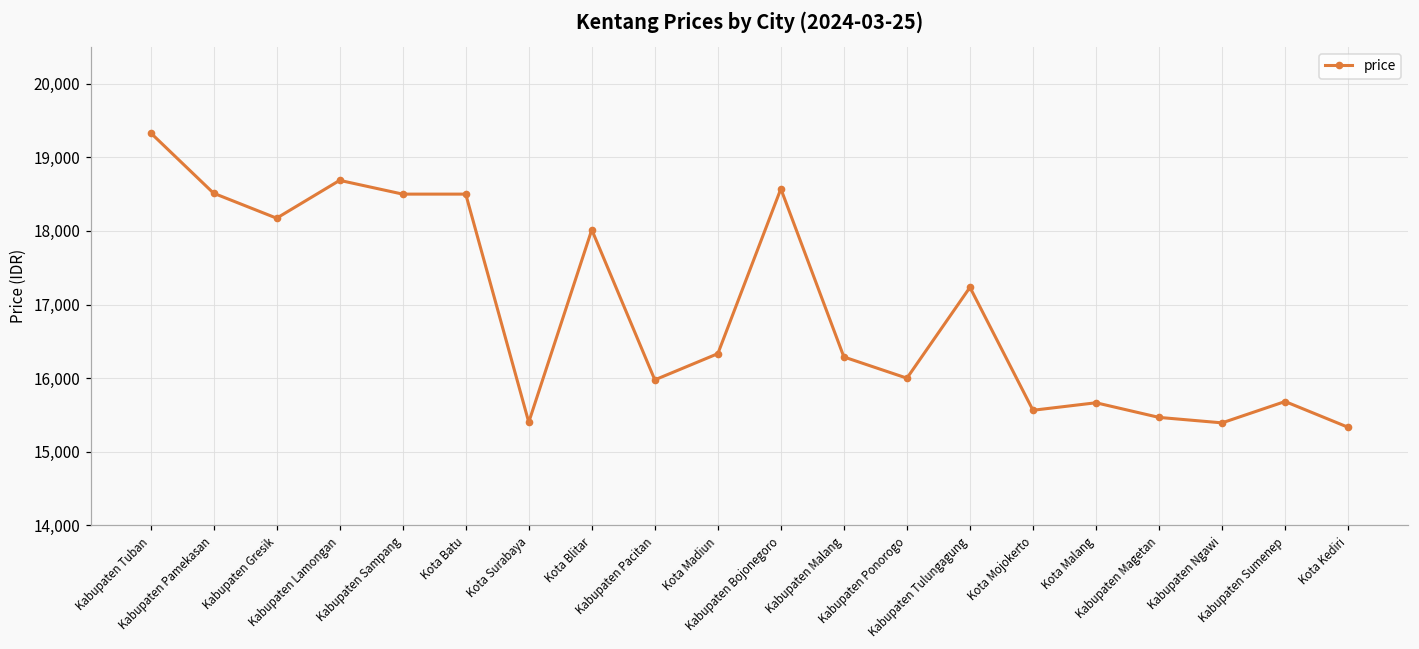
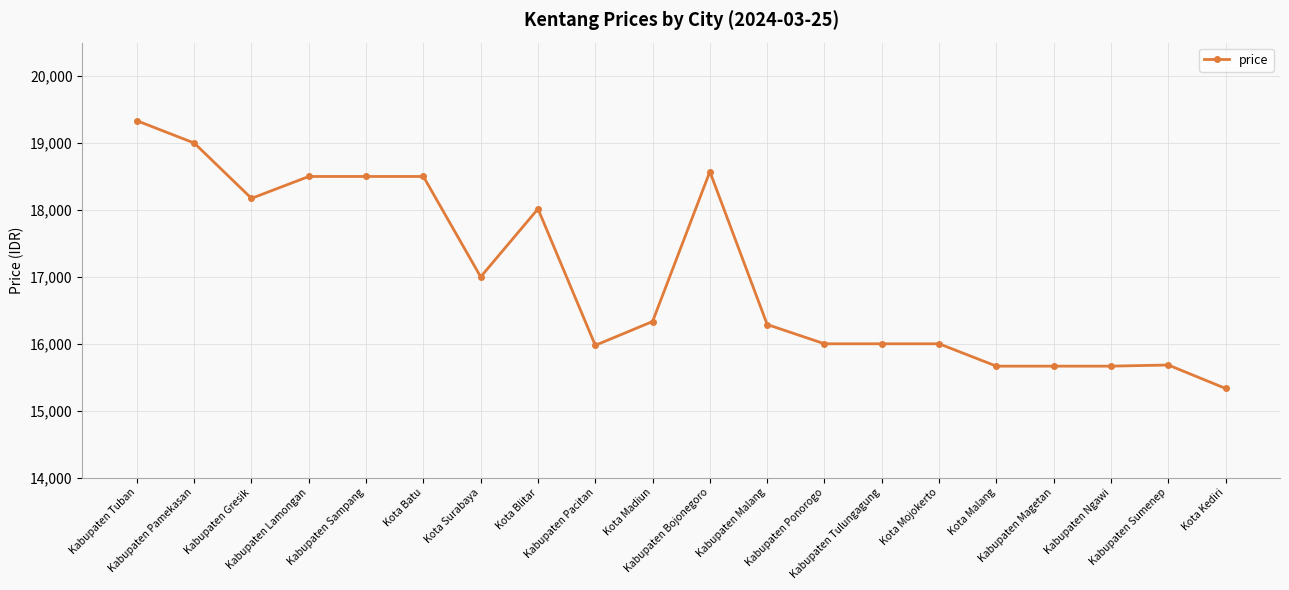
  {
    "Kabupaten Tuban": "19,300",
-   "Kabupaten Pamekasan": "18,500",
+   "Kabupaten Pamekasan": "19,000",
    "Kabupaten Gresik": "18,200",
-   "Kabupaten Lamongan": "18,700",
+   "Kabupaten Lamongan": "18,500",
    "Kabupaten Sampang": "18,500",
    "Kota Batu": "18,500",
-   "Kota Surabaya": "15,400",
+   "Kota Surabaya": "17,000",
    "Kota Blitar": "18,000",
    "Kabupaten Pacitan": "16,000",
    "Kota Madiun": "16,300",
    "Kabupaten Bojonegoro": "18,600",
    "Kabupaten Malang": "16,300",
    "Kabupaten Ponorogo": "16,000",
-   "Kabupaten Tulungagung": "17,200",
-   "Kota Mojokerto": "15,600",
+   "Kabupaten Tulungagung": "16,000",
+   "Kota Mojokerto": "16,000",
    "Kota Malang": "15,700",
-   "Kabupaten Magetan": "15,500",
-   "Kabupaten Ngawi": "15,400",
+   "Kabupaten Magetan": "15,700",
+   "Kabupaten Ngawi": "15,700",
    "Kabupaten Sumenep": "15,700",
    "Kota Kediri": "15,300"
  }
